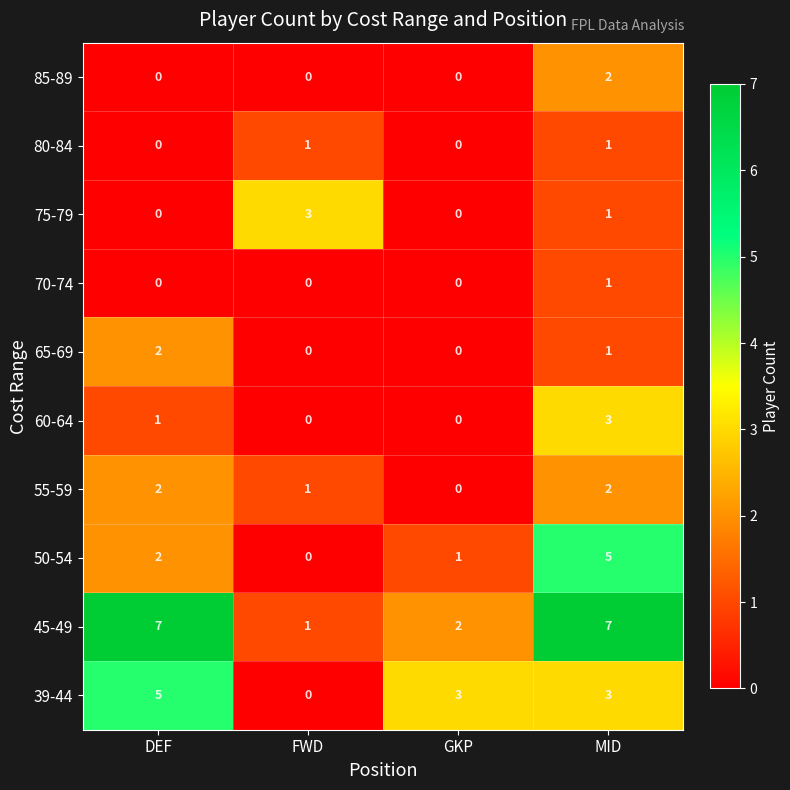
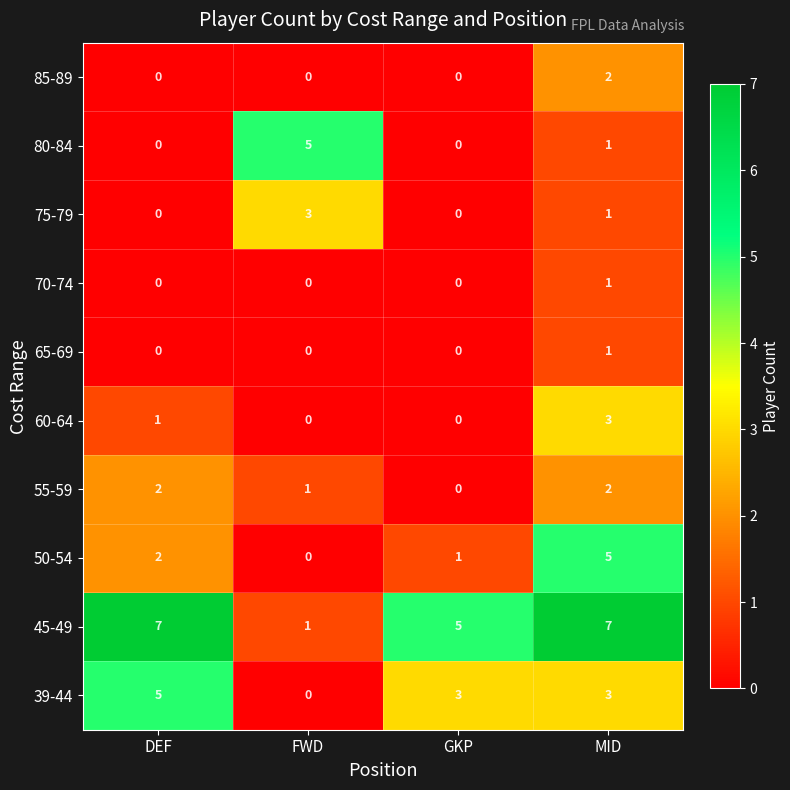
  {
    "85-89": {
      "DEF": 0,
      "FWD": 0,
      "GKP": 0,
      "MID": 2
    },
    "80-84": {
      "DEF": 0,
-     "FWD": 1,
+     "FWD": 5,
      "GKP": 0,
      "MID": 1
    },
    "75-79": {
      "DEF": 0,
      "FWD": 3,
      "GKP": 0,
      "MID": 1
    },
    "70-74": {
      "DEF": 0,
      "FWD": 0,
      "GKP": 0,
      "MID": 1
    },
    "65-69": {
-     "DEF": 2,
+     "DEF": 0,
      "FWD": 0,
      "GKP": 0,
      "MID": 1
    },
    "60-64": {
      "DEF": 1,
      "FWD": 0,
      "GKP": 0,
      "MID": 3
    },
    "55-59": {
      "DEF": 2,
      "FWD": 1,
      "GKP": 0,
      "MID": 2
    },
    "50-54": {
      "DEF": 2,
      "FWD": 0,
      "GKP": 1,
      "MID": 5
    },
    "45-49": {
      "DEF": 7,
      "FWD": 1,
-     "GKP": 2,
+     "GKP": 5,
      "MID": 7
    },
    "39-44": {
      "DEF": 5,
      "FWD": 0,
      "GKP": 3,
      "MID": 3
    }
  }
